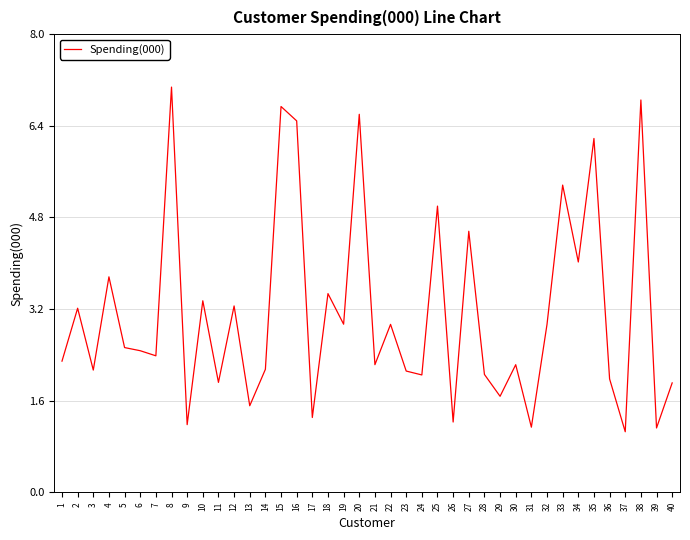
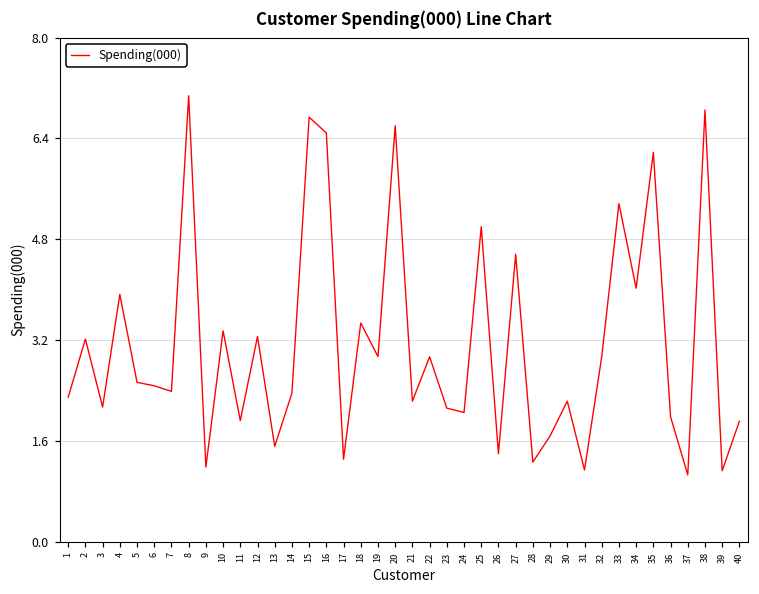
  {
    "1": 2.3,
    "2": 3.2,
    "3": 2.1,
-   "4": 3.8,
+   "4": 3.9,
    "5": 2.5,
    "6": 2.5,
    "7": 2.4,
    "8": 7.1,
    "9": 1.2,
    "10": 3.3,
    "11": 1.9,
    "12": 3.3,
    "13": 1.5,
-   "14": 2.1,
+   "14": 2.4,
    "15": 6.7,
    "16": 6.5,
    "17": 1.3,
    "18": 3.5,
    "19": 2.9,
    "20": 6.6,
    "21": 2.2,
    "22": 2.9,
    "23": 2.1,
    "24": 2.1,
    "25": 5.0,
-   "26": 1.2,
+   "26": 1.4,
    "27": 4.6,
-   "28": 2.1,
+   "28": 1.3,
    "29": 1.7,
    "30": 2.2,
    "31": 1.1,
    "32": 2.9,
    "33": 5.4,
    "34": 4.0,
    "35": 6.2,
    "36": 2.0,
    "37": 1.1,
    "38": 6.9,
    "39": 1.1,
    "40": 1.9
  }
